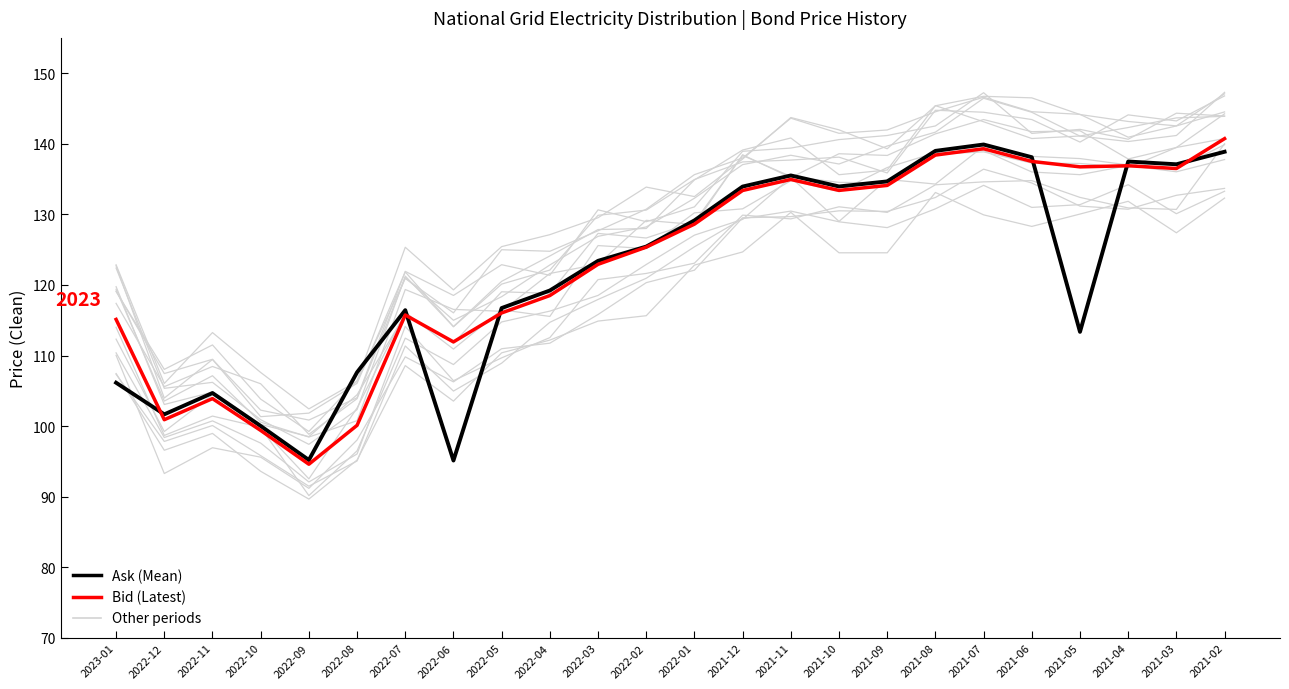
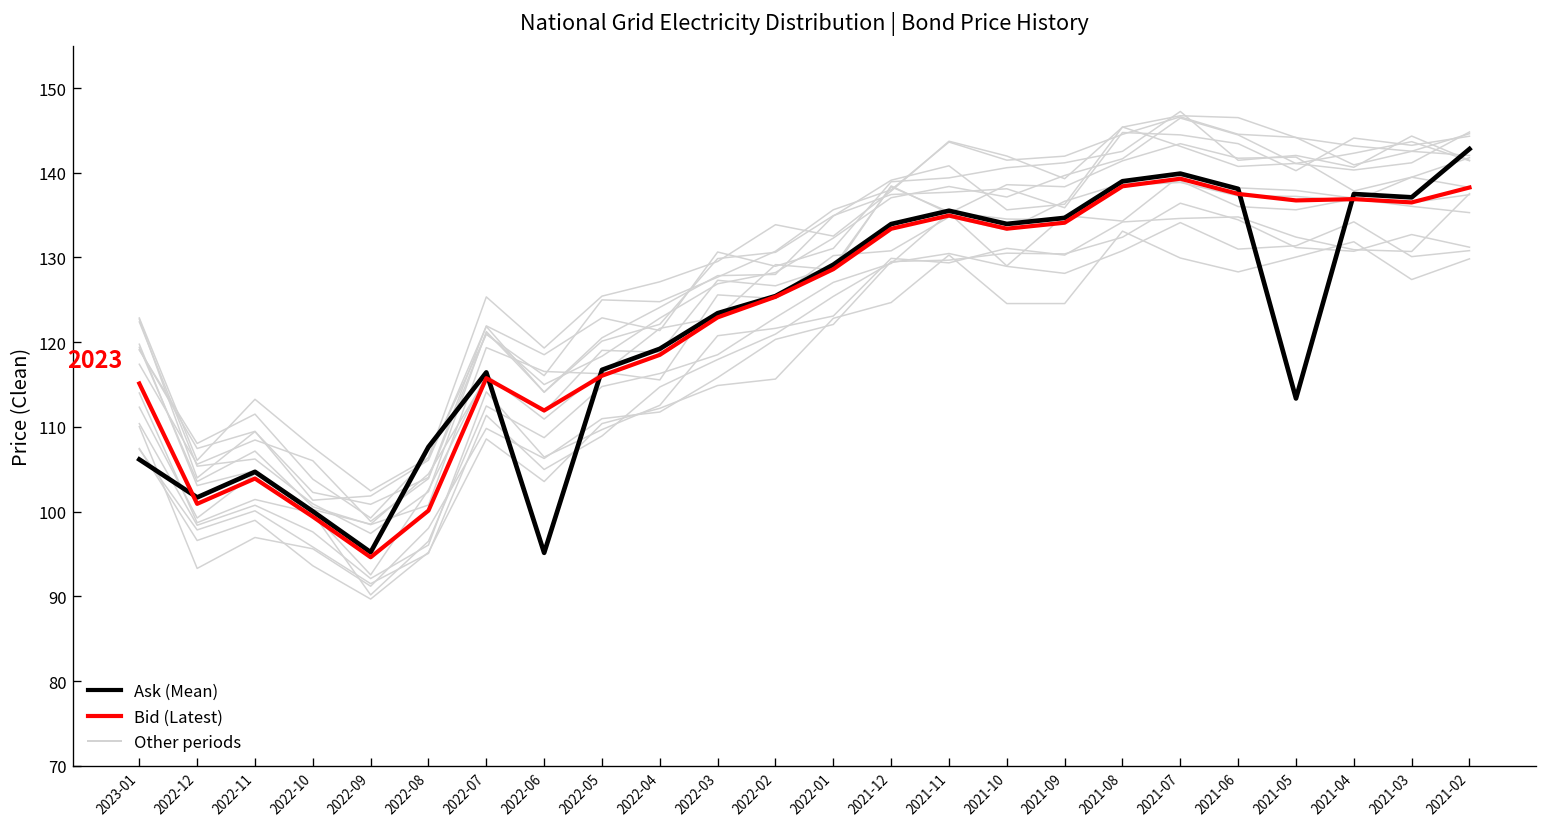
  {
    "Ask (Mean)": {
      "2023-01": 106,
      "2022-12": 102,
      "2022-09": 95,
      "2022-08": 108,
      "2022-06": 95,
      "2022-04": 119,
      "2022-03": 123,
      "2021-12": 134,
      "2021-10": 134,
      "2021-05": 113,
      "2021-03": 137,
-     "2021-02": 139
+     "2021-02": 143
    },
    "Bid (Latest)": {
      "2023-01": 115,
      "2022-12": 101,
      "2022-11": 104,
      "2022-10": 99,
      "2022-09": 95,
      "2022-08": 100,
      "2021-12": 133,
      "2021-05": 137,
-     "2021-02": 141
+     "2021-02": 138
    }
  }
